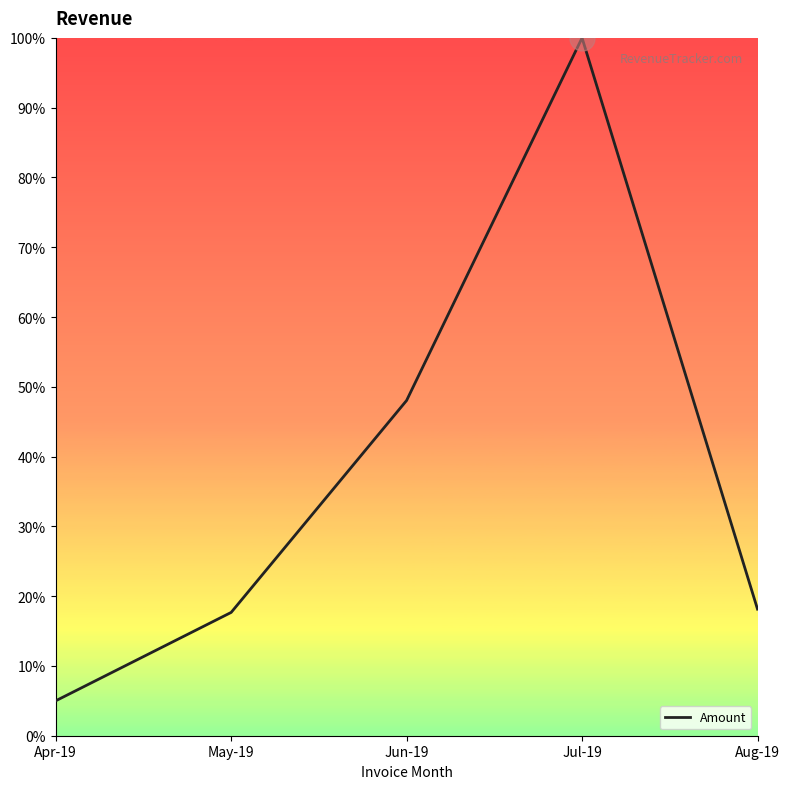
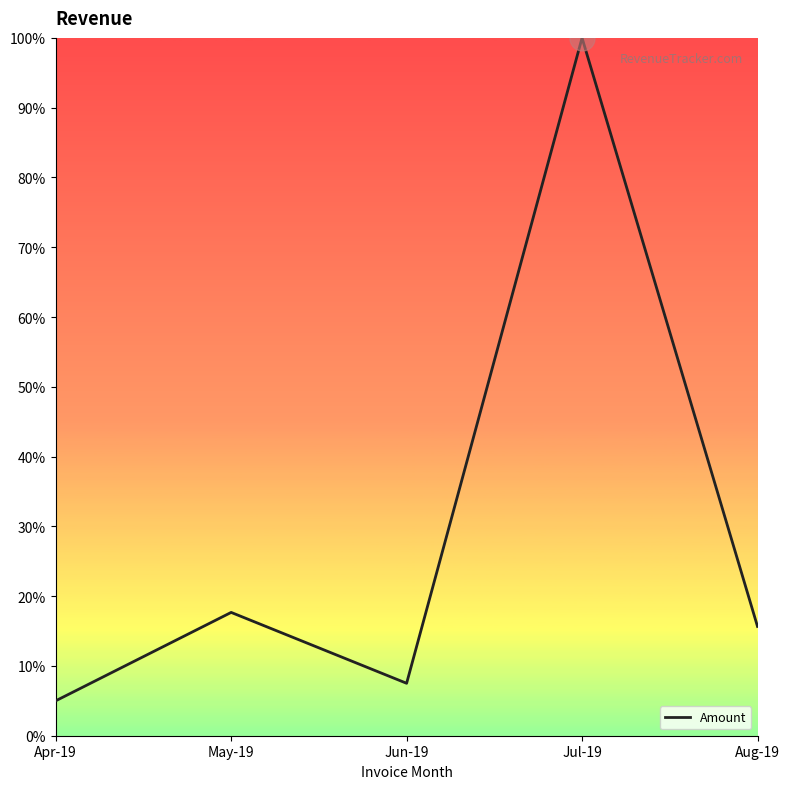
  {
    "Amount": {
      "Apr-19": "5%",
      "May-19": "18%",
-     "Jun-19": "48%",
-     "Aug-19": "18%"
+     "Jun-19": "8%",
+     "Aug-19": "16%"
    }
  }
